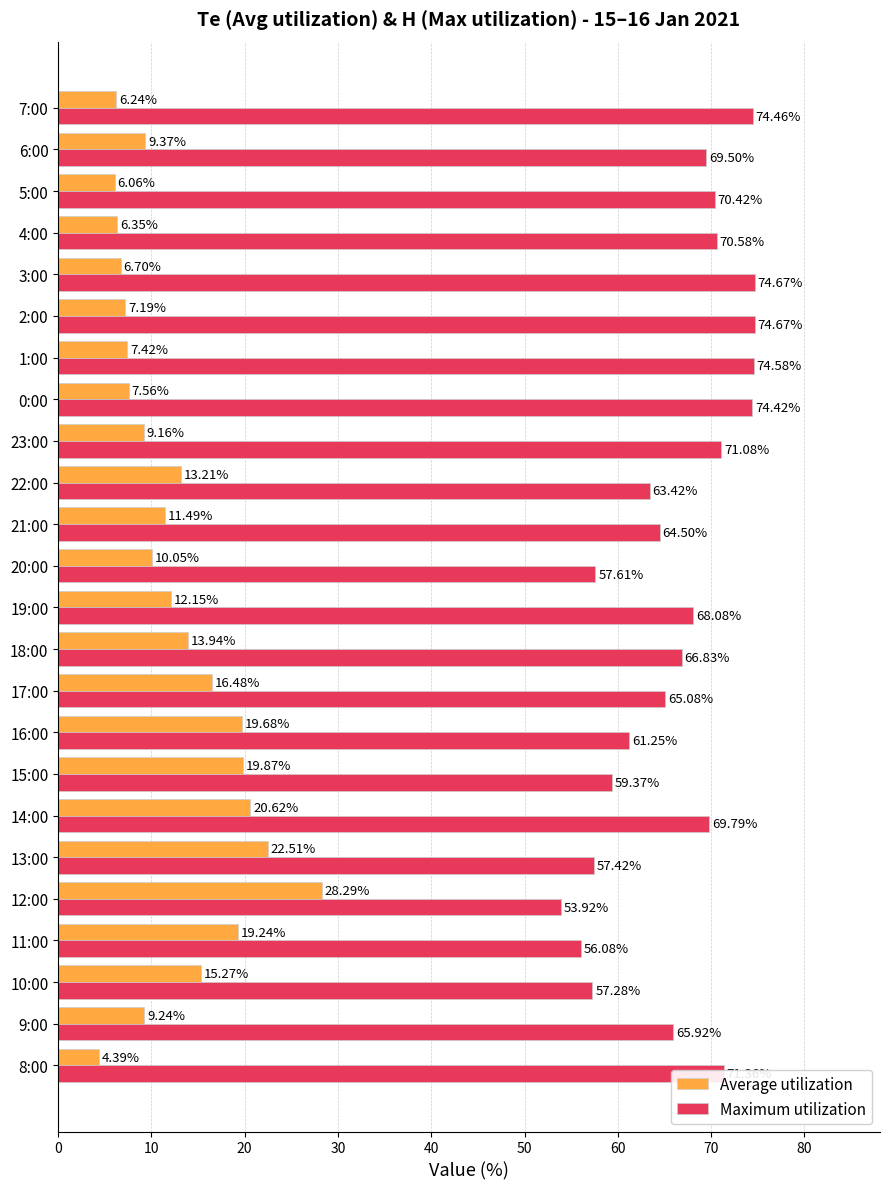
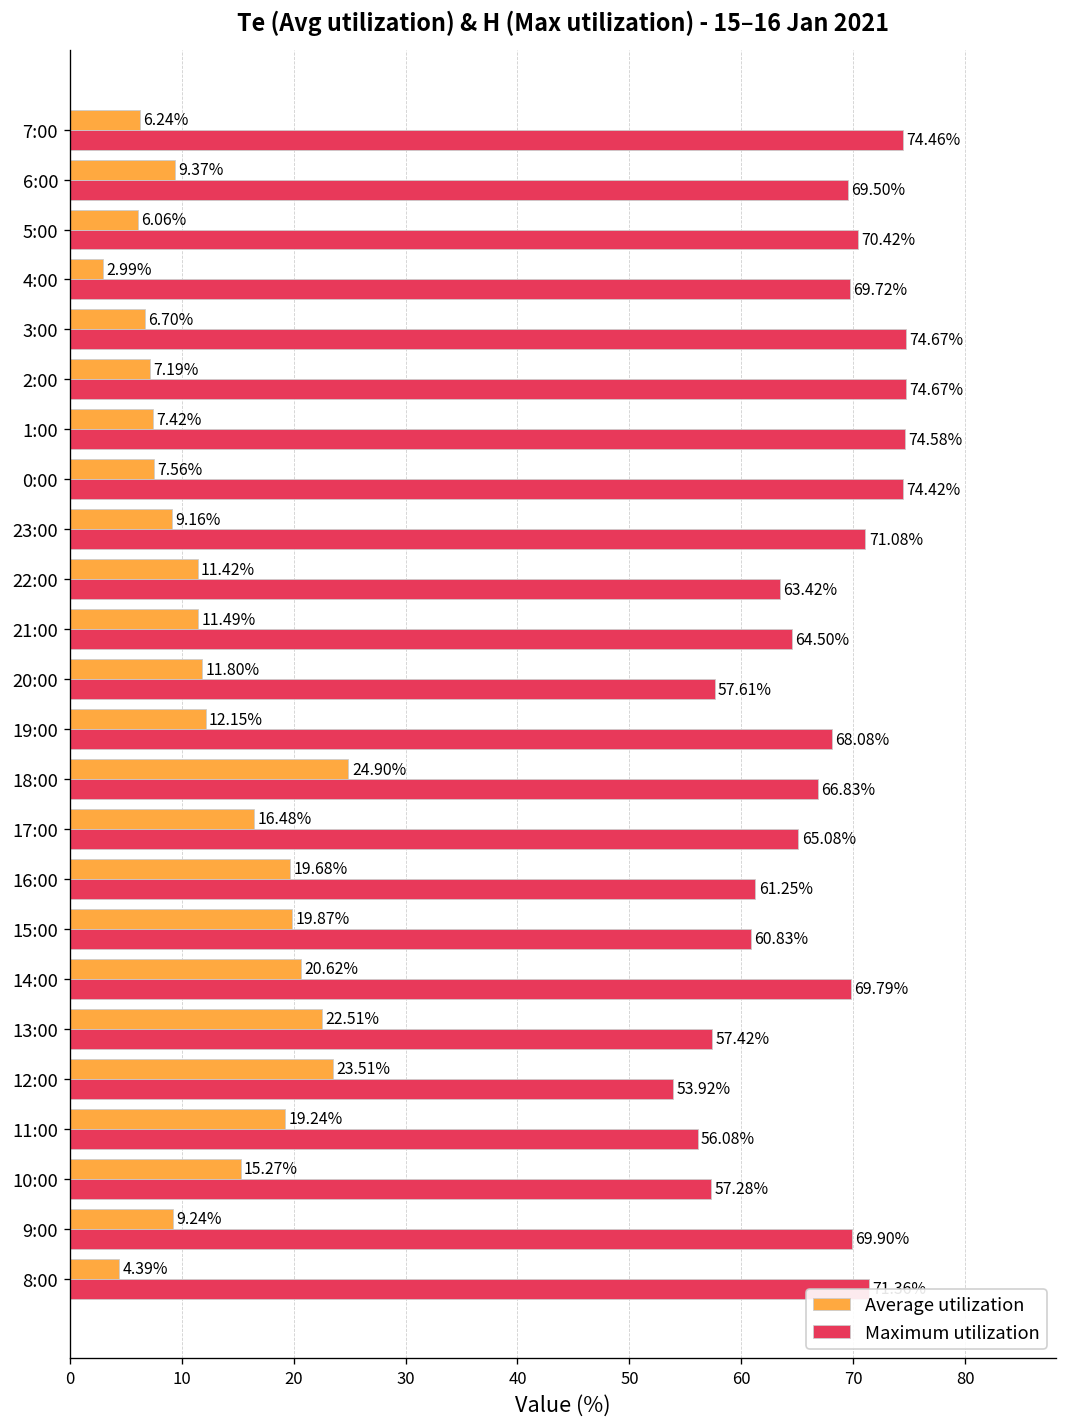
  {
    "Average utilization": {
      "7:00": "6.24%",
      "6:00": "9.37%",
      "5:00": "6.06%",
-     "4:00": "6.35%",
+     "4:00": "2.99%",
      "3:00": "6.70%",
      "2:00": "7.19%",
      "1:00": "7.42%",
      "0:00": "7.56%",
      "23:00": "9.16%",
-     "22:00": "13.21%",
+     "22:00": "11.42%",
      "21:00": "11.49%",
-     "20:00": "10.05%",
+     "20:00": "11.80%",
      "19:00": "12.15%",
-     "18:00": "13.94%",
+     "18:00": "24.90%",
      "17:00": "16.48%",
      "16:00": "19.68%",
      "15:00": "19.87%",
      "14:00": "20.62%",
      "13:00": "22.51%",
-     "12:00": "28.29%",
+     "12:00": "23.51%",
      "11:00": "19.24%",
      "10:00": "15.27%",
      "9:00": "9.24%",
      "8:00": "4.39%"
    },
    "Maximum utilization": {
      "7:00": "74.46%",
      "6:00": "69.50%",
      "5:00": "70.42%",
-     "4:00": "70.58%",
+     "4:00": "69.72%",
      "3:00": "74.67%",
      "2:00": "74.67%",
      "1:00": "74.58%",
      "0:00": "74.42%",
      "23:00": "71.08%",
      "22:00": "63.42%",
      "21:00": "64.50%",
      "20:00": "57.61%",
      "19:00": "68.08%",
      "18:00": "66.83%",
      "17:00": "65.08%",
      "16:00": "61.25%",
-     "15:00": "59.37%",
+     "15:00": "60.83%",
      "14:00": "69.79%",
      "13:00": "57.42%",
      "12:00": "53.92%",
      "11:00": "56.08%",
      "10:00": "57.28%",
-     "9:00": "65.92%"
+     "9:00": "69.90%"
    }
  }
